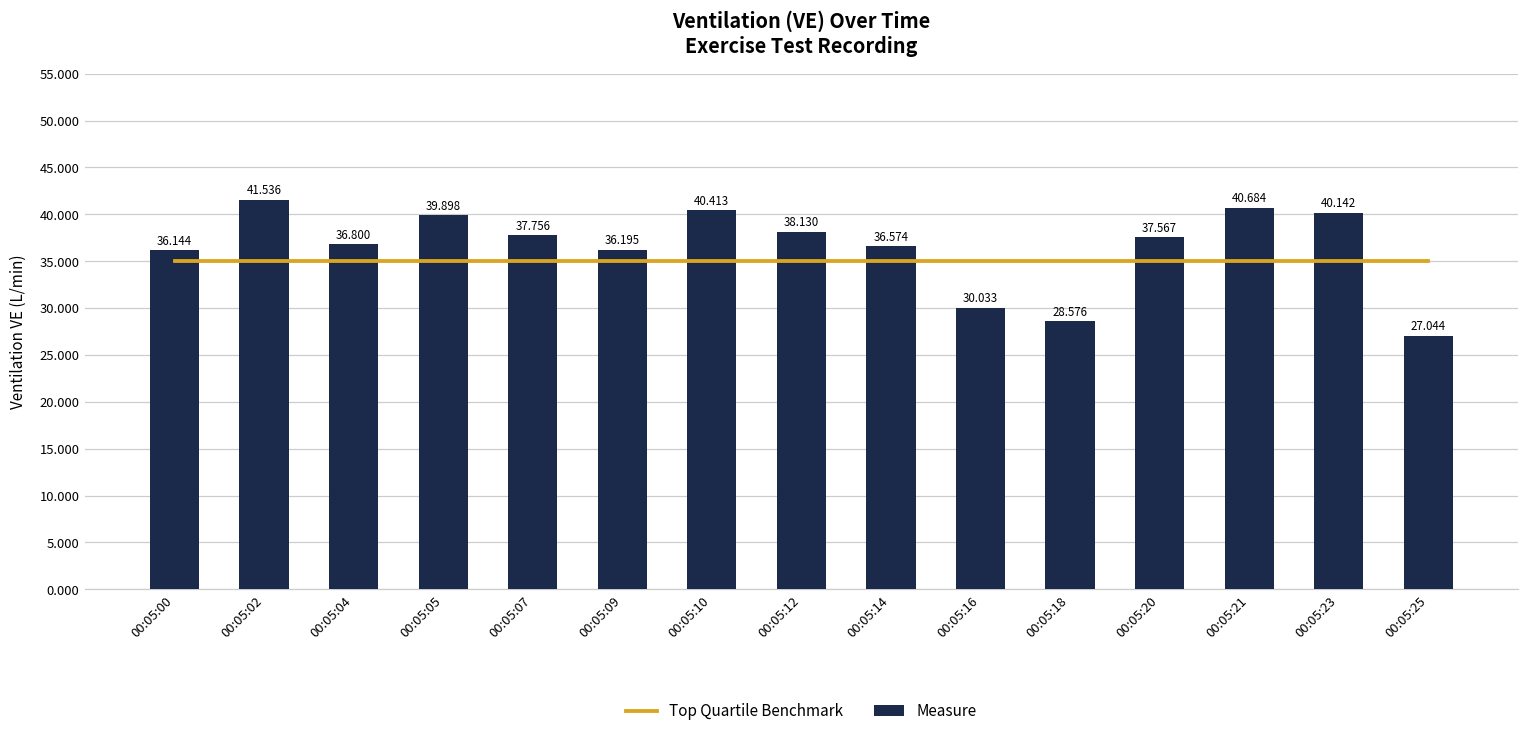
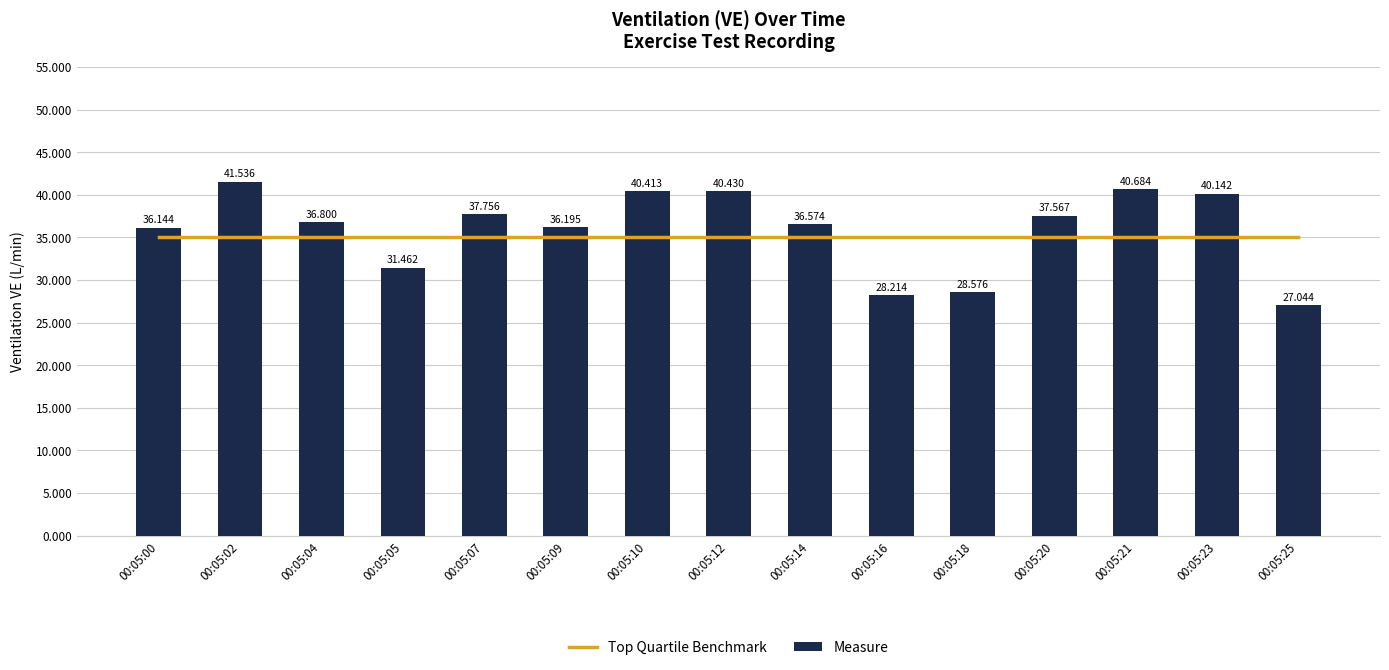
  {
    "Top Quartile Benchmark": {
      "00:05:00": 35,
      "00:05:02": 35,
      "00:05:04": 35,
      "00:05:05": 35,
      "00:05:07": 35,
      "00:05:09": 35,
      "00:05:10": 35,
      "00:05:12": 35,
      "00:05:14": 35,
      "00:05:16": 35,
      "00:05:18": 35,
      "00:05:20": 35,
      "00:05:21": 35,
      "00:05:23": 35,
      "00:05:25": 35
    },
    "Measure": {
      "00:05:00": 36.144,
      "00:05:02": 41.536,
      "00:05:04": 36.800,
-     "00:05:05": 39.898,
+     "00:05:05": 31.462,
      "00:05:07": 37.756,
      "00:05:09": 36.195,
      "00:05:10": 40.413,
-     "00:05:12": 38.130,
+     "00:05:12": 40.430,
      "00:05:14": 36.574,
-     "00:05:16": 30.033,
+     "00:05:16": 28.214,
      "00:05:18": 28.576,
      "00:05:20": 37.567,
      "00:05:21": 40.684,
      "00:05:23": 40.142,
      "00:05:25": 27.044
    }
  }
